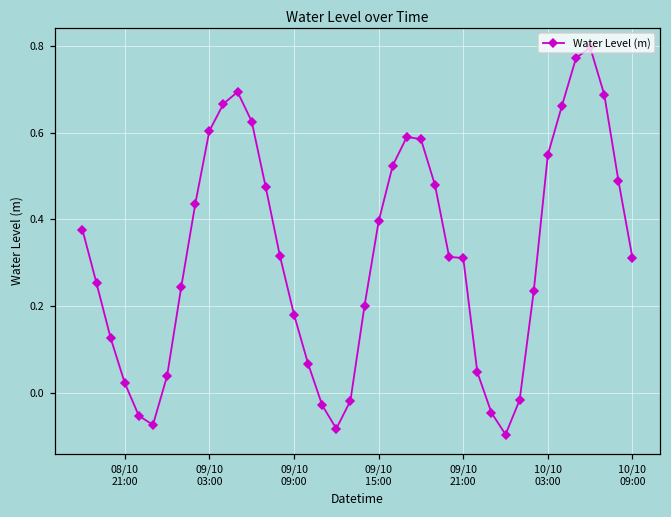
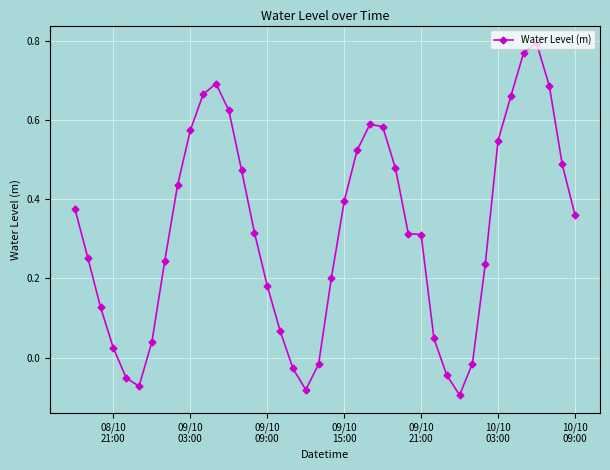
  {
    "08/10 21:00": 0.02,
-   "09/10 03:00": 0.60,
+   "09/10 03:00": 0.58,
    "09/10 09:00": 0.18,
    "09/10 15:00": 0.40,
    "09/10 21:00": 0.31,
    "10/10 03:00": 0.55,
-   "10/10 09:00": 0.31
+   "10/10 09:00": 0.36
  }
